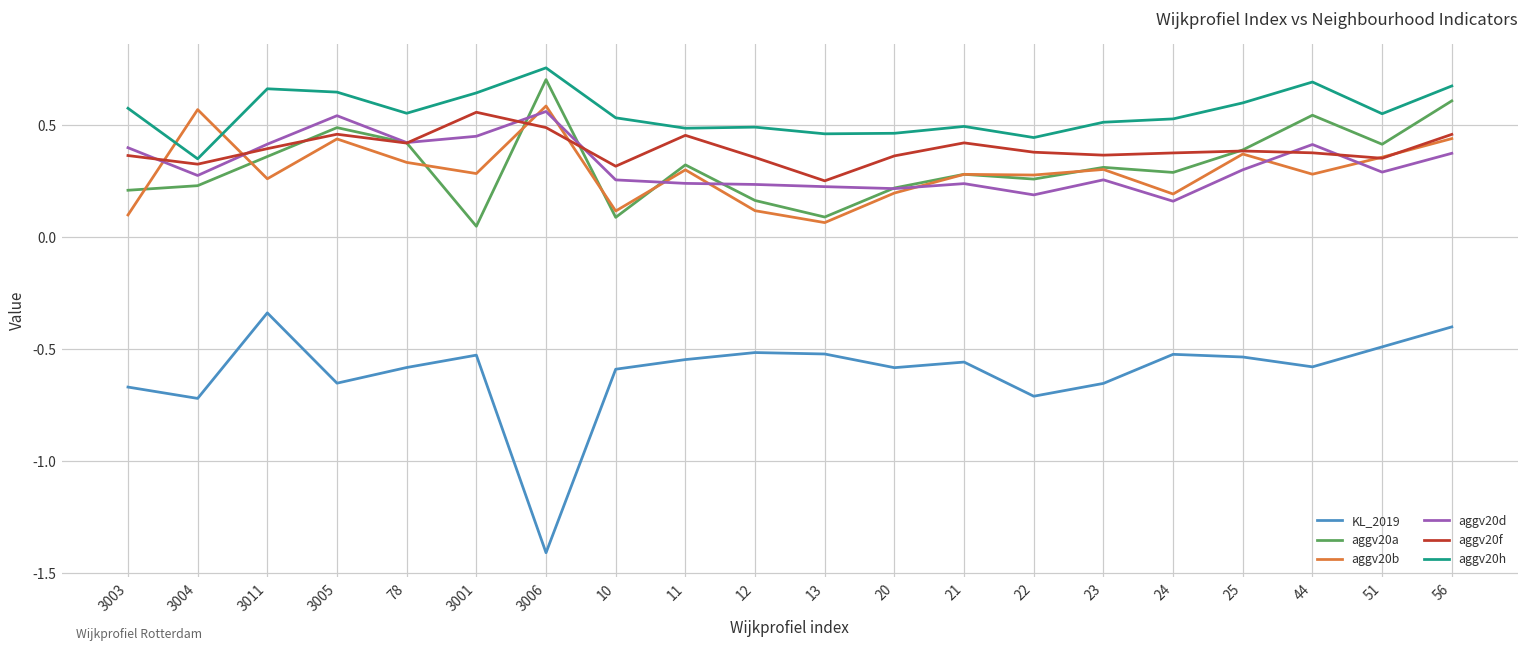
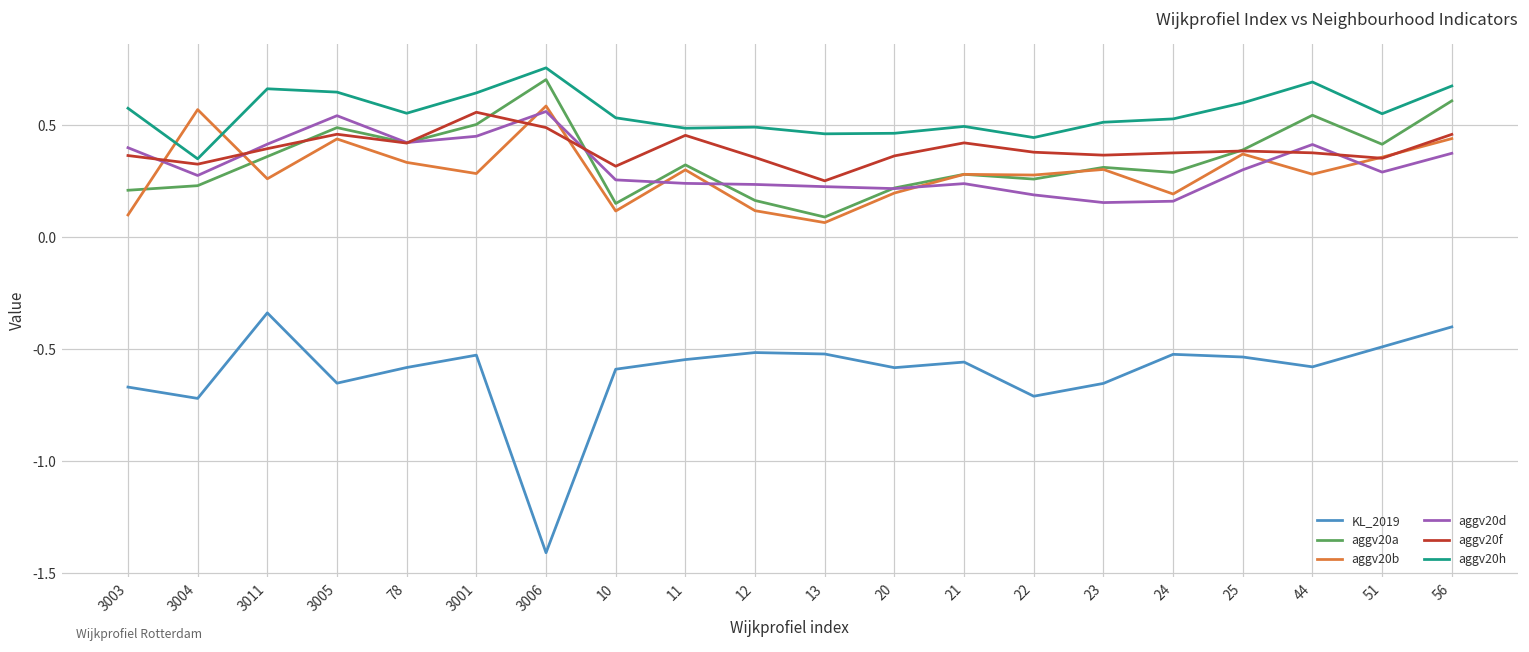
  {
    "KL_2019": {
      "3003": -0.67,
      "3004": -0.72,
      "3011": -0.34,
      "3005": -0.65,
      "78": -0.58,
      "3001": -0.53,
      "3006": -1.41,
      "10": -0.59,
      "11": -0.55,
      "12": -0.52,
      "13": -0.52,
      "20": -0.58,
      "21": -0.56,
      "22": -0.71,
      "23": -0.65,
      "24": -0.52,
      "25": -0.54,
      "44": -0.58,
      "51": -0.49,
      "56": -0.40
    },
    "aggv20a": {
      "3003": 0.21,
      "3004": 0.23,
      "3011": 0.36,
      "3005": 0.49,
-     "3001": 0.05,
+     "3001": 0.50,
      "3006": 0.70,
-     "10": 0.09,
+     "10": 0.15,
      "11": 0.32,
      "12": 0.16,
      "13": 0.09,
      "22": 0.26,
      "24": 0.29,
      "44": 0.54,
      "51": 0.41,
      "56": 0.61
    },
    "aggv20b": {
      "3003": 0.10,
      "3004": 0.57,
      "3011": 0.26,
      "3005": 0.44,
      "78": 0.33,
      "3001": 0.28,
      "3006": 0.58,
      "10": 0.12,
      "11": 0.30,
      "12": 0.12,
      "13": 0.06,
      "20": 0.20,
      "22": 0.28,
      "24": 0.19,
      "25": 0.37,
      "44": 0.28,
      "56": 0.44
    },
    "aggv20d": {
      "3003": 0.40,
      "3004": 0.27,
      "3011": 0.41,
      "3005": 0.54,
      "3001": 0.45,
      "3006": 0.56,
      "10": 0.25,
      "11": 0.24,
      "12": 0.23,
      "13": 0.22,
      "21": 0.24,
      "22": 0.19,
-     "23": 0.26,
+     "23": 0.15,
      "24": 0.16,
      "25": 0.30,
      "44": 0.41,
      "51": 0.29,
      "56": 0.37
    },
    "aggv20f": {
      "3003": 0.36,
      "3004": 0.33,
      "3011": 0.39,
      "3005": 0.46,
      "3001": 0.56,
      "3006": 0.49,
      "10": 0.32,
      "11": 0.45,
      "12": 0.36,
      "13": 0.25,
      "20": 0.36,
      "21": 0.42,
      "22": 0.38,
      "23": 0.37,
      "24": 0.38,
      "44": 0.38,
      "56": 0.46
    },
    "aggv20h": {
      "3003": 0.57,
      "3004": 0.35,
      "3011": 0.66,
      "3005": 0.65,
      "78": 0.55,
      "3001": 0.64,
      "3006": 0.76,
      "10": 0.53,
      "11": 0.49,
      "12": 0.49,
      "13": 0.46,
      "20": 0.46,
      "21": 0.49,
      "22": 0.44,
      "23": 0.51,
      "24": 0.53,
      "25": 0.60,
      "44": 0.69,
      "51": 0.55,
      "56": 0.67
    }
  }
